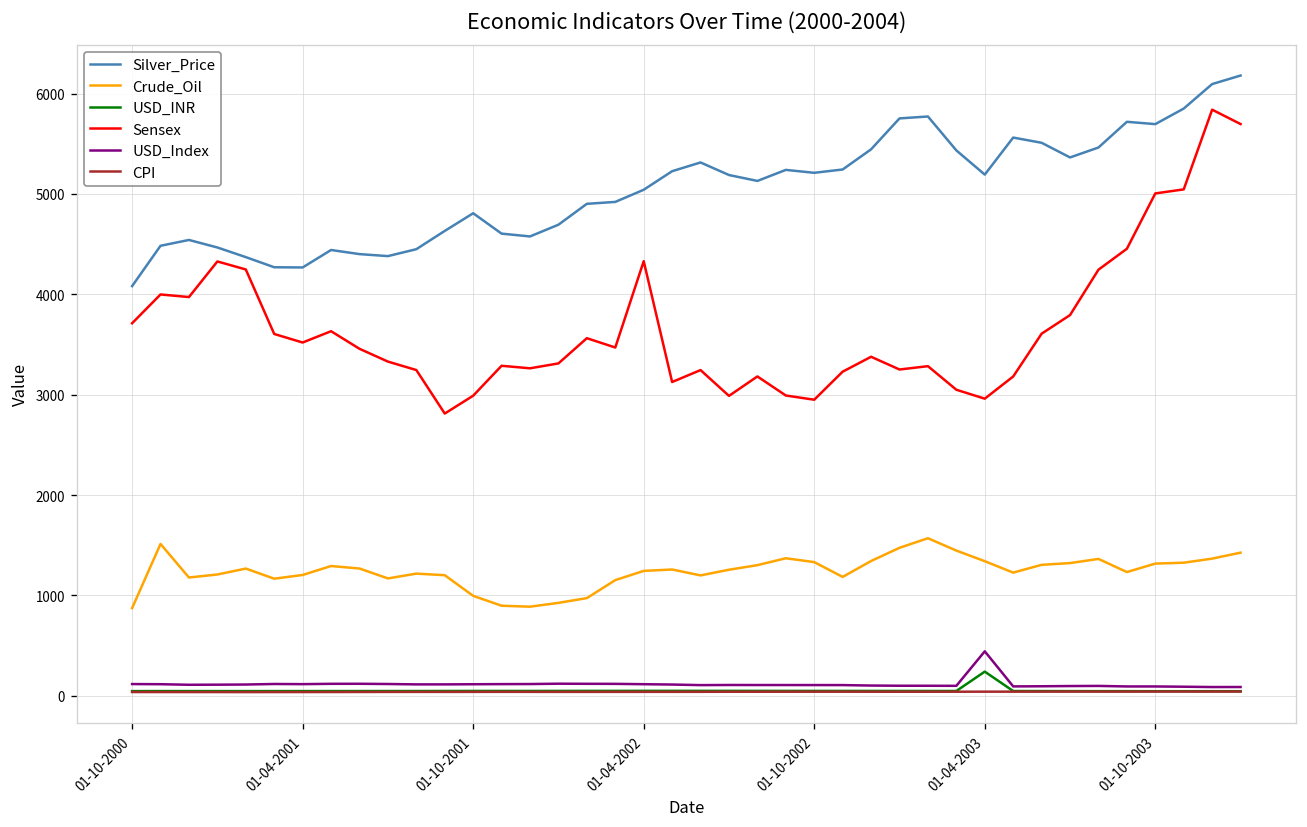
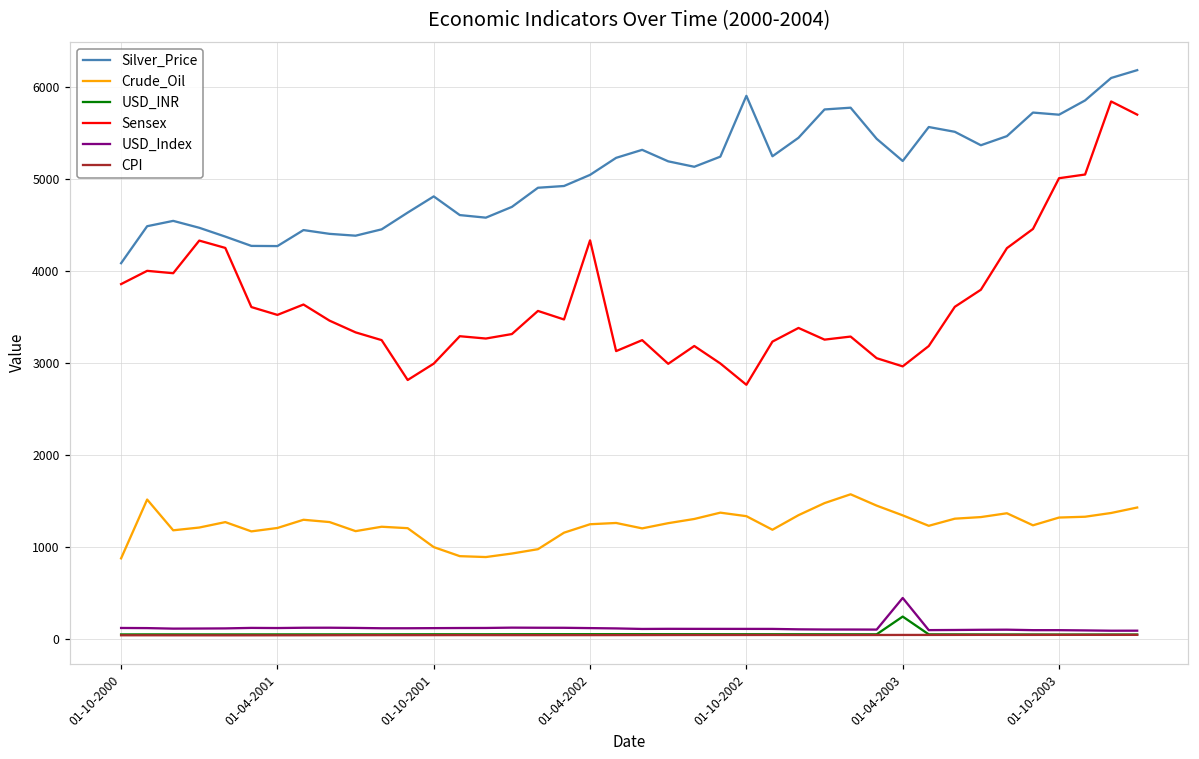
  {
    "Silver_Price": {
      "01-10-2000": 4100,
      "01-04-2001": 4300,
      "01-10-2001": 4800,
      "01-04-2002": 5000,
-     "01-10-2002": 5200,
+     "01-10-2002": 5900,
      "01-04-2003": 5200,
      "01-10-2003": 5700
    },
    "Crude_Oil": {
      "01-10-2000": 900,
      "01-04-2001": 1200,
      "01-10-2001": 1000,
      "01-04-2002": 1200,
      "01-10-2002": 1300,
      "01-04-2003": 1300,
      "01-10-2003": 1300
    },
    "USD_INR": {
      "01-04-2003": 200
    },
    "Sensex": {
-     "01-10-2000": 3700,
+     "01-10-2000": 3900,
      "01-04-2001": 3500,
      "01-10-2001": 3000,
      "01-04-2002": 4300,
-     "01-10-2002": 2900,
+     "01-10-2002": 2800,
      "01-04-2003": 3000,
      "01-10-2003": 5000
    },
    "USD_Index": {
      "01-10-2000": 100,
      "01-04-2001": 100,
      "01-10-2001": 100,
      "01-04-2002": 100,
      "01-10-2002": 100,
      "01-04-2003": 400,
      "01-10-2003": 100
    },
    "CPI": {
      "01-04-2003": 0
    }
  }
